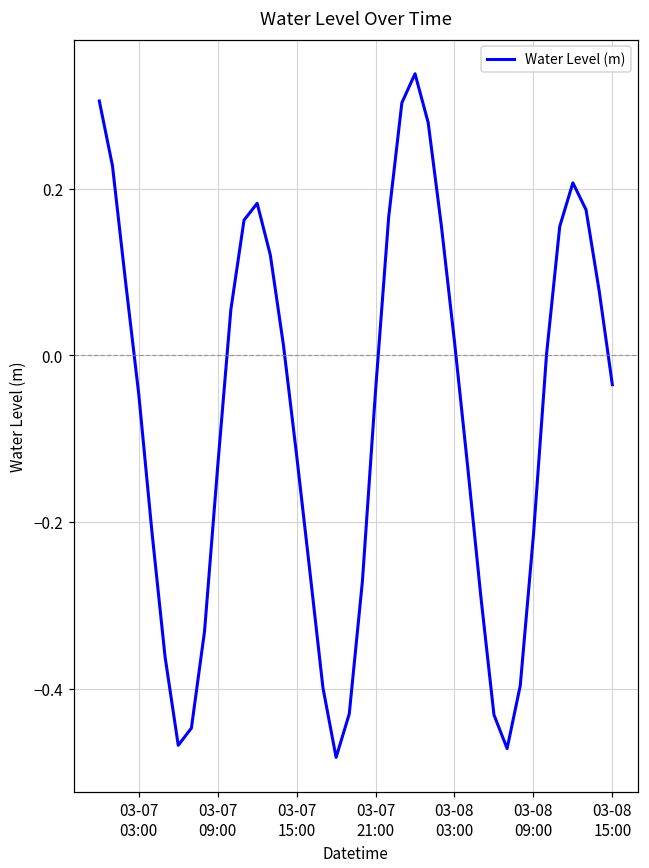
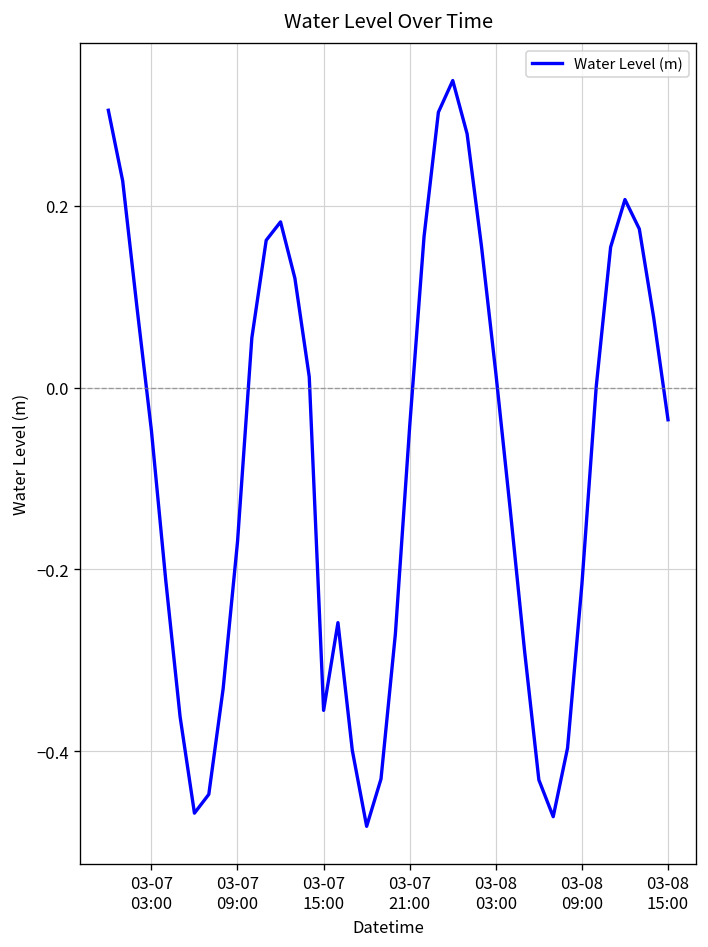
  {
    "03-07 03:00": -0.05,
-   "03-07 09:00": -0.13,
-   "03-07 15:00": -0.12,
+   "03-07 09:00": -0.17,
+   "03-07 15:00": -0.36,
    "03-07 21:00": -0.04,
    "03-08 03:00": 0.02,
    "03-08 09:00": -0.22,
    "03-08 15:00": -0.04
  }
